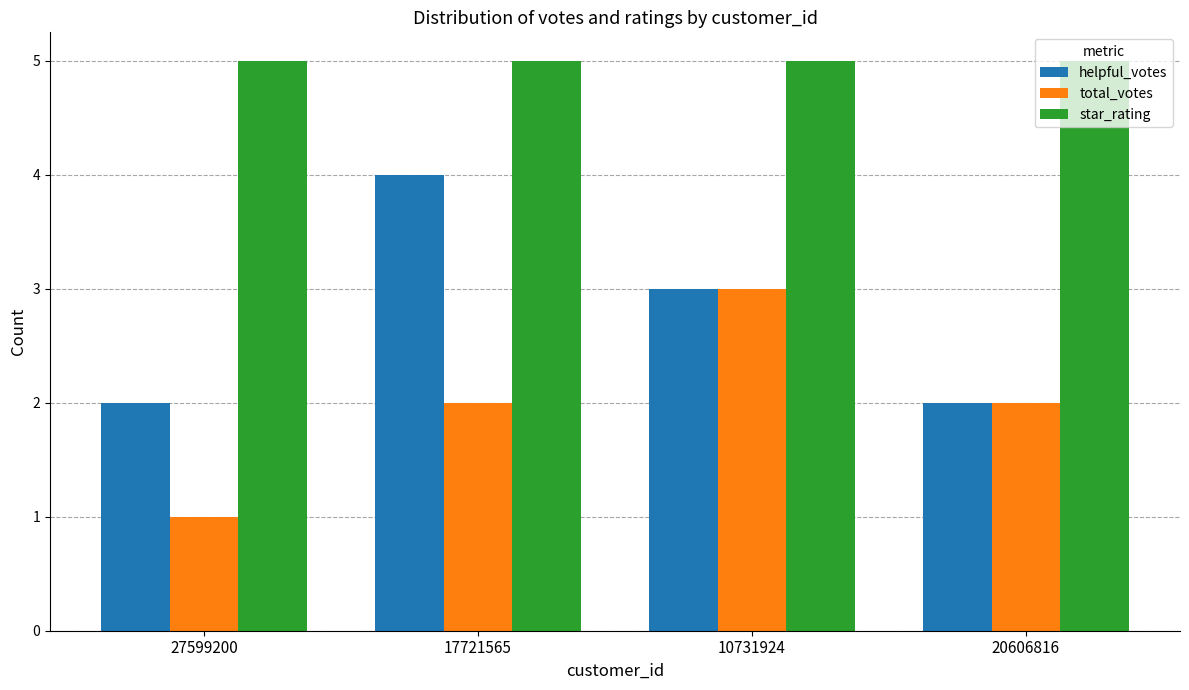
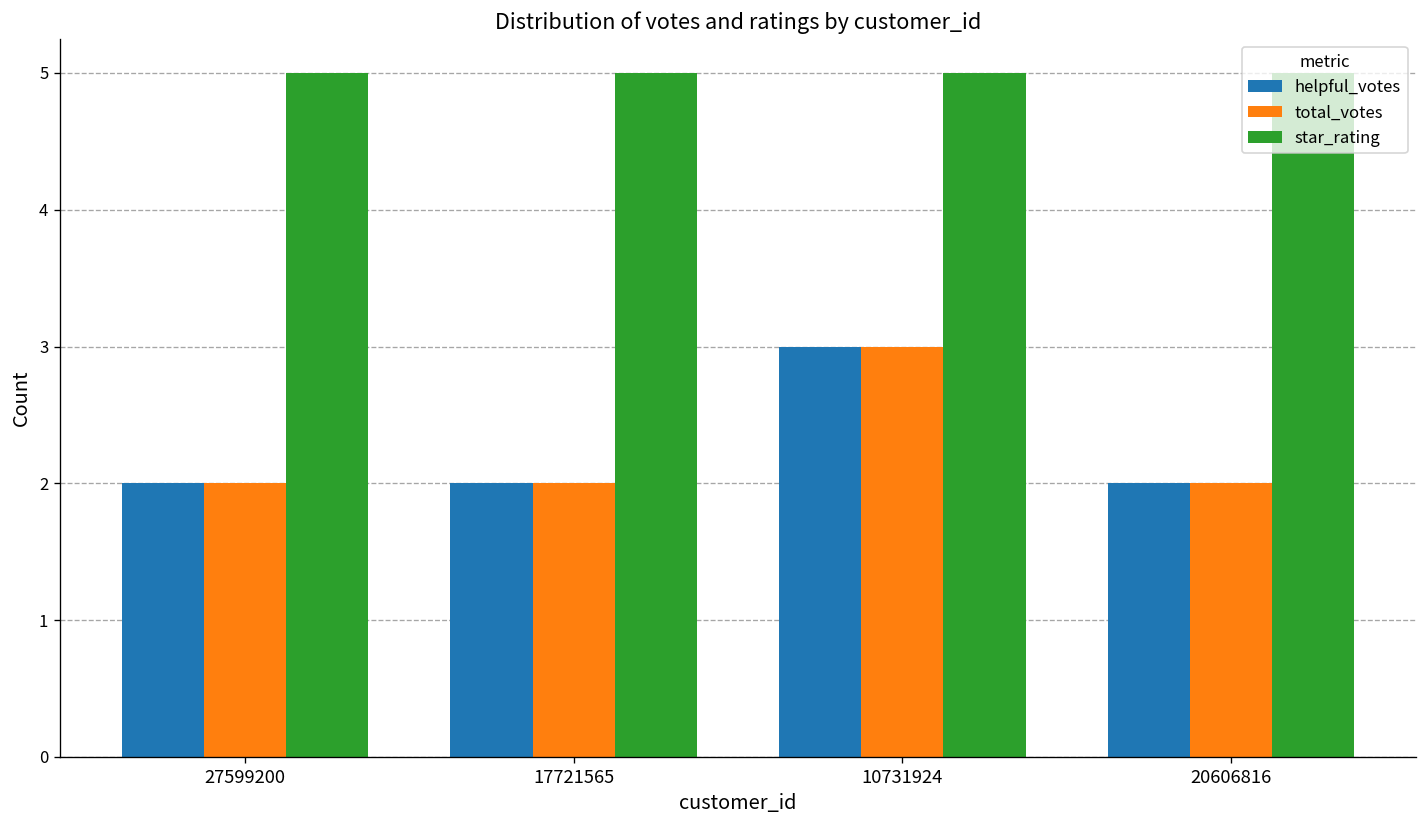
  {
    "helpful_votes": {
      "27599200": 2,
-     "17721565": 4,
+     "17721565": 2,
      "10731924": 3,
      "20606816": 2
    },
    "total_votes": {
-     "27599200": 1,
+     "27599200": 2,
      "17721565": 2,
      "10731924": 3,
      "20606816": 2
    },
    "star_rating": {
      "27599200": 5,
      "17721565": 5,
      "10731924": 5
    }
  }
